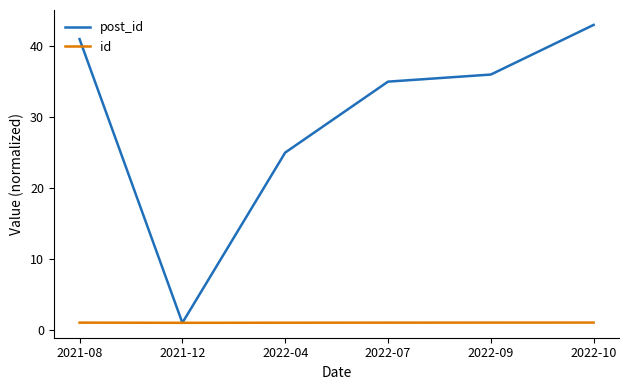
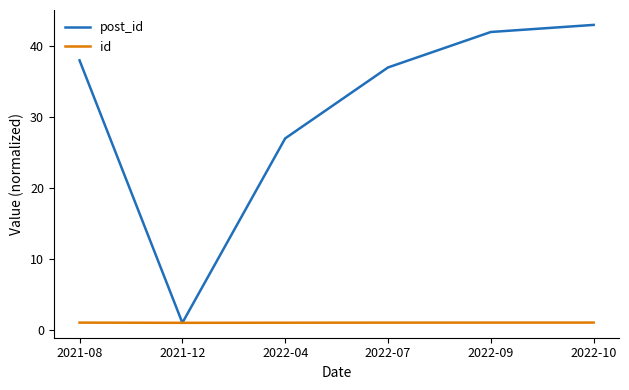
  {
    "post_id": {
-     "2021-08": 41,
-     "2022-04": 25,
-     "2022-07": 35,
-     "2022-09": 36,
+     "2021-08": 38,
+     "2022-04": 27,
+     "2022-07": 37,
+     "2022-09": 42,
      "2022-10": 43
    },
    "id": {
      "2021-08": 1,
      "2022-04": 1,
      "2022-07": 1,
      "2022-09": 1,
      "2022-10": 1
    }
  }
